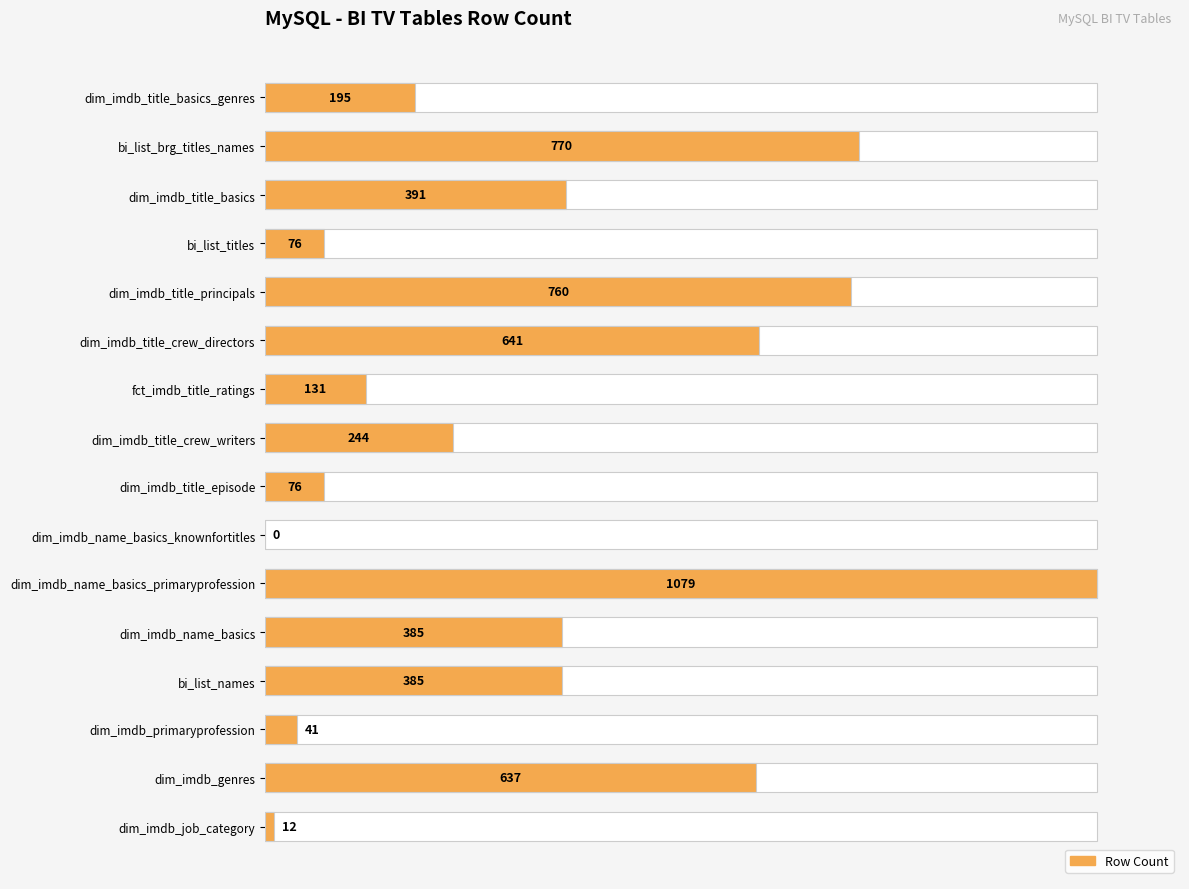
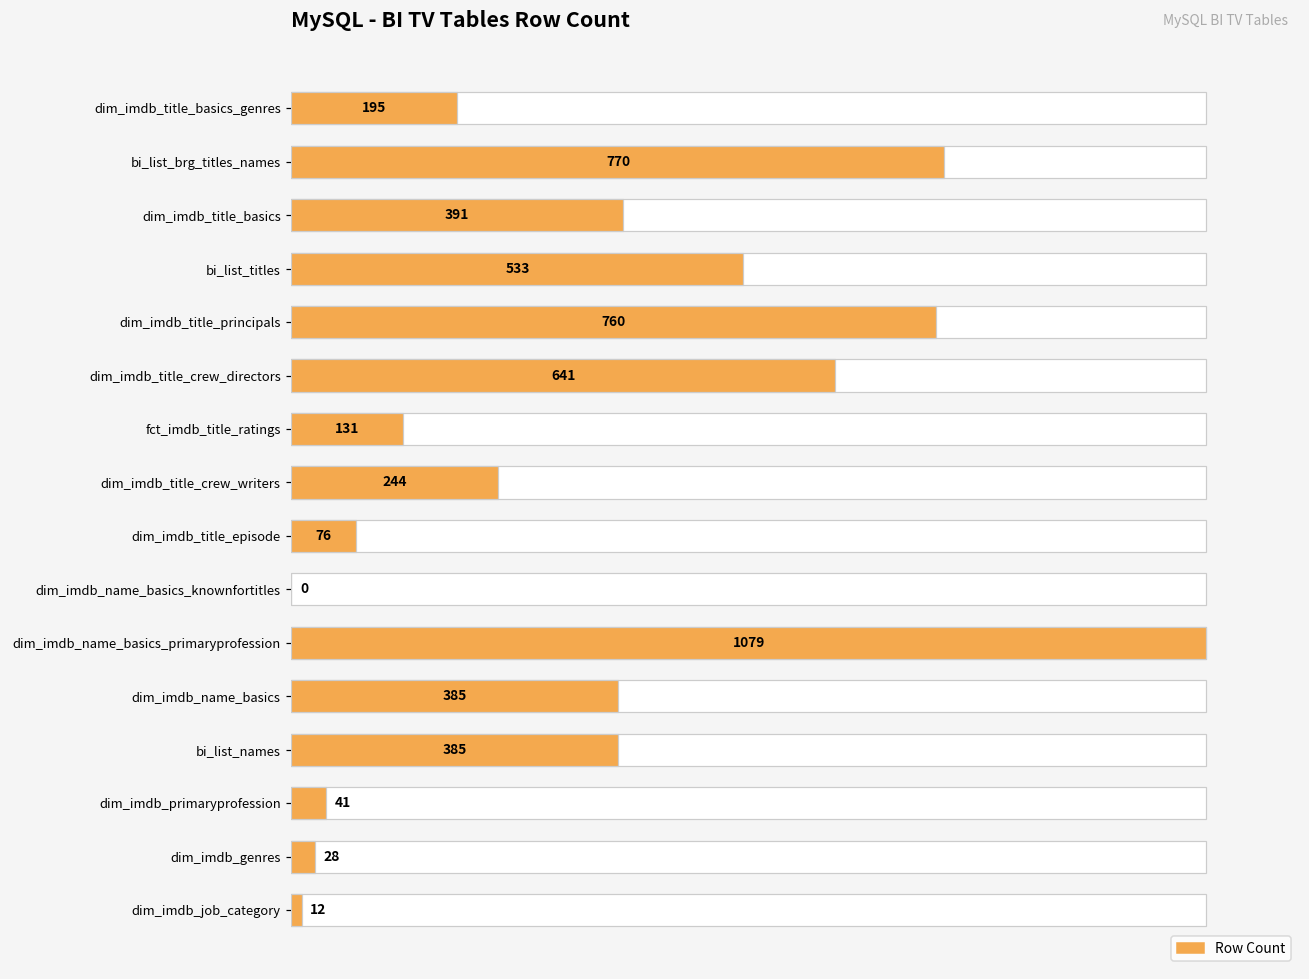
  {
    "Row Count": {
-     "bi_list_titles": 76,
+     "bi_list_titles": 533,
      "dim_imdb_name_basics_knownfortitles": 0,
      "dim_imdb_name_basics_primaryprofession": 1079,
-     "dim_imdb_genres": 637
+     "dim_imdb_genres": 28
    }
  }
